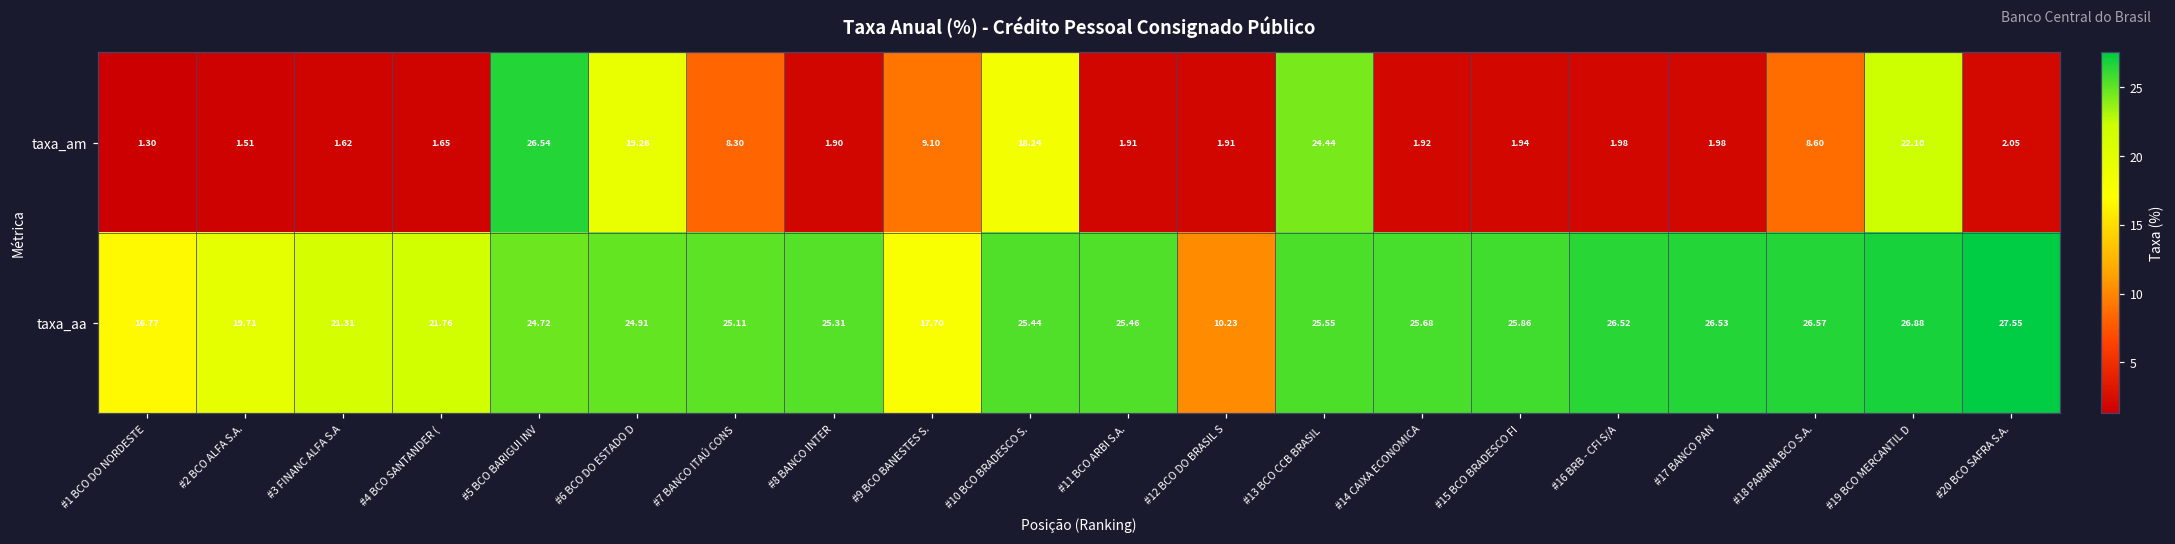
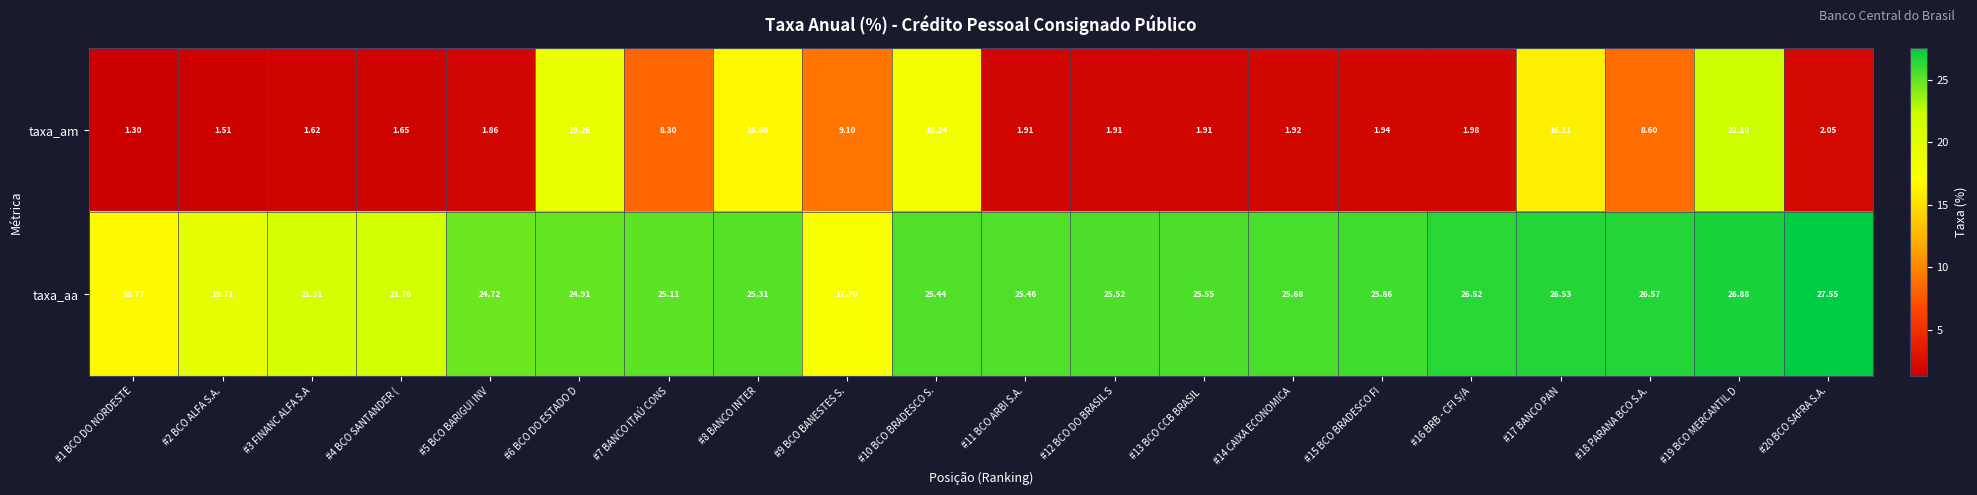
  {
    "taxa_am": {
      "#1 BCO DO NORDESTE": 1.30,
      "#2 BCO ALFA S.A.": 1.51,
      "#3 FINANC ALFA S.A": 1.62,
      "#4 BCO SANTANDER (": 1.65,
-     "#5 BCO BARIGUI INV": 26.54,
+     "#5 BCO BARIGUI INV": 1.86,
      "#6 BCO DO ESTADO D": 19.26,
      "#7 BANCO ITAÚ CONS": 8.30,
-     "#8 BANCO INTER": 1.90,
+     "#8 BANCO INTER": 16.60,
      "#9 BCO BANESTES S.": 9.10,
      "#10 BCO BRADESCO S.": 18.24,
      "#11 BCO ARBI S.A.": 1.91,
      "#12 BCO DO BRASIL S": 1.91,
-     "#13 BCO CCB BRASIL": 24.44,
+     "#13 BCO CCB BRASIL": 1.91,
      "#14 CAIXA ECONOMICA": 1.92,
      "#15 BCO BRADESCO FI": 1.94,
      "#16 BRB - CFI S/A": 1.98,
-     "#17 BANCO PAN": 1.98,
+     "#17 BANCO PAN": 16.11,
      "#18 PARANA BCO S.A.": 8.60,
      "#19 BCO MERCANTIL D": 22.10,
      "#20 BCO SAFRA S.A.": 2.05
    },
    "taxa_aa": {
      "#1 BCO DO NORDESTE": 16.77,
      "#2 BCO ALFA S.A.": 19.71,
      "#3 FINANC ALFA S.A": 21.31,
      "#4 BCO SANTANDER (": 21.76,
      "#5 BCO BARIGUI INV": 24.72,
      "#6 BCO DO ESTADO D": 24.91,
      "#7 BANCO ITAÚ CONS": 25.11,
      "#8 BANCO INTER": 25.31,
      "#9 BCO BANESTES S.": 17.70,
      "#10 BCO BRADESCO S.": 25.44,
      "#11 BCO ARBI S.A.": 25.46,
-     "#12 BCO DO BRASIL S": 10.23,
+     "#12 BCO DO BRASIL S": 25.52,
      "#13 BCO CCB BRASIL": 25.55,
      "#14 CAIXA ECONOMICA": 25.68,
      "#15 BCO BRADESCO FI": 25.86,
      "#16 BRB - CFI S/A": 26.52,
      "#17 BANCO PAN": 26.53,
      "#18 PARANA BCO S.A.": 26.57,
      "#19 BCO MERCANTIL D": 26.88,
      "#20 BCO SAFRA S.A.": 27.55
    }
  }
